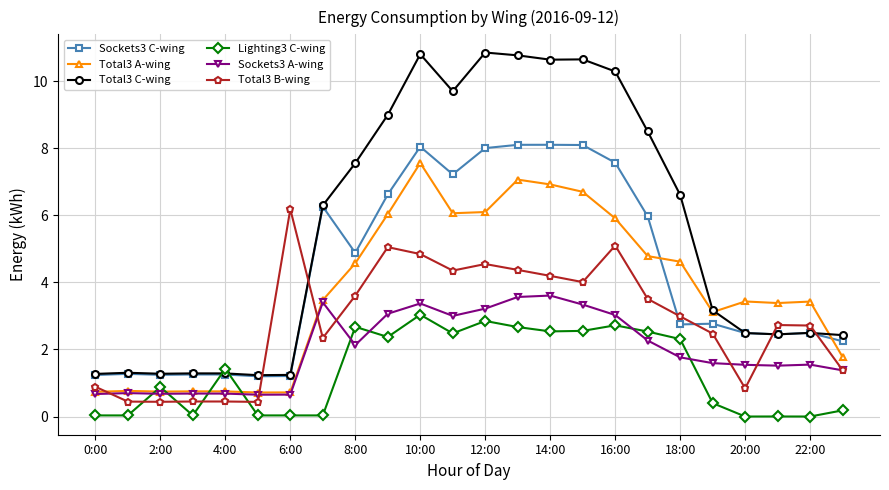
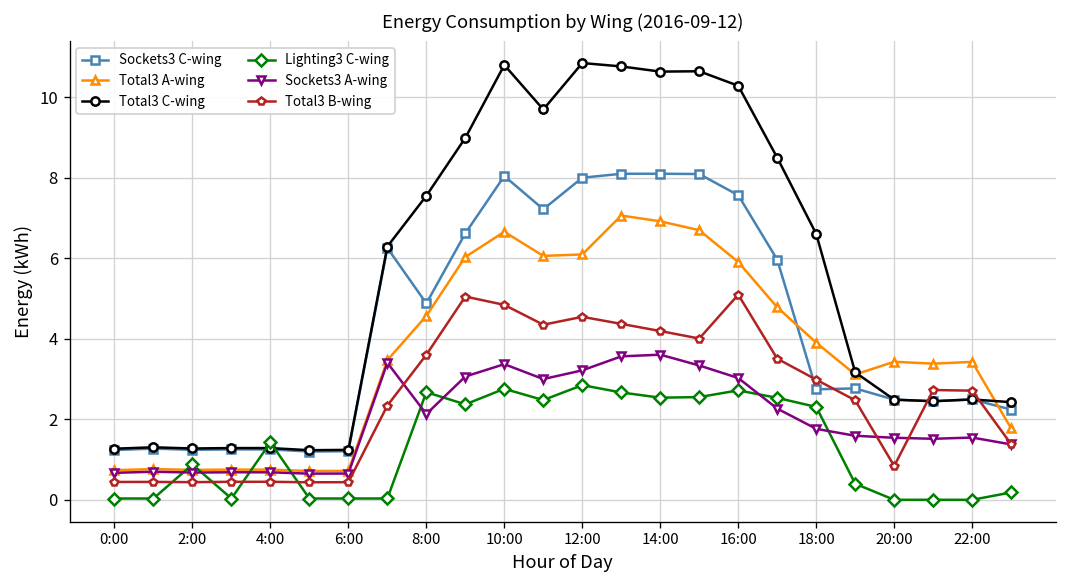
  {
    "Sockets3 C-wing": {
      "8:00": 4.9,
      "10:00": 8.0,
      "12:00": 8.0,
      "14:00": 8.1,
      "16:00": 7.6,
      "18:00": 2.7
    },
    "Total3 A-wing": {
      "8:00": 4.6,
-     "10:00": 7.6,
+     "10:00": 6.7,
      "12:00": 6.1,
      "14:00": 6.9,
      "16:00": 5.9,
-     "18:00": 4.6,
+     "18:00": 3.9,
      "20:00": 3.4,
      "22:00": 3.4
    },
    "Total3 C-wing": {
      "8:00": 7.6,
      "10:00": 10.8,
      "12:00": 10.9,
      "14:00": 10.6,
      "16:00": 10.3,
      "18:00": 6.6
    },
    "Lighting3 C-wing": {
      "0:00": 0.0,
      "2:00": 0.9,
      "4:00": 1.4,
      "6:00": 0.0,
      "8:00": 2.7,
-     "10:00": 3.0,
+     "10:00": 2.8,
      "12:00": 2.8,
      "14:00": 2.5,
      "16:00": 2.7,
      "18:00": 2.3,
      "20:00": 0.0,
      "22:00": 0.0
    },
    "Sockets3 A-wing": {
      "8:00": 2.1,
      "10:00": 3.4,
      "12:00": 3.2,
      "14:00": 3.6,
      "16:00": 3.0,
      "18:00": 1.8,
      "20:00": 1.5,
      "22:00": 1.5
    },
    "Total3 B-wing": {
-     "0:00": 0.9,
+     "0:00": 0.4,
      "2:00": 0.4,
      "4:00": 0.4,
-     "6:00": 6.2,
+     "6:00": 0.4,
      "8:00": 3.6,
      "10:00": 4.8,
      "12:00": 4.5,
      "14:00": 4.2,
      "16:00": 5.1,
      "18:00": 3.0,
      "20:00": 0.8,
      "22:00": 2.7
    }
  }
